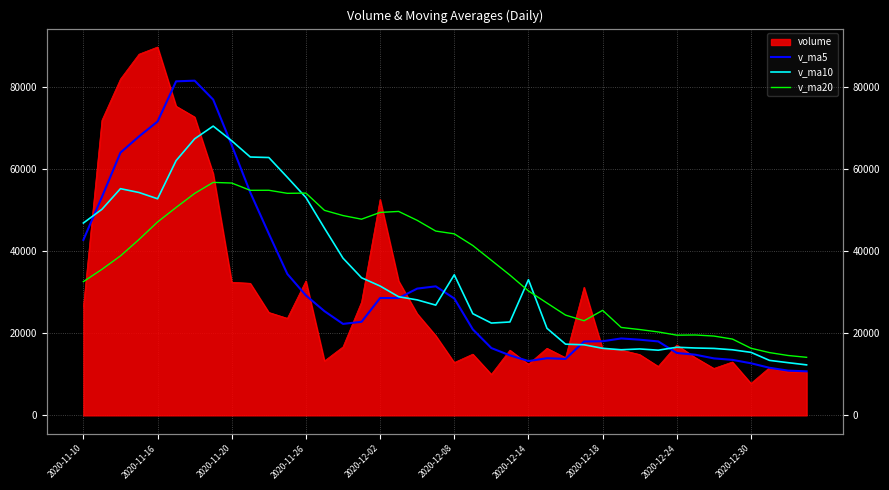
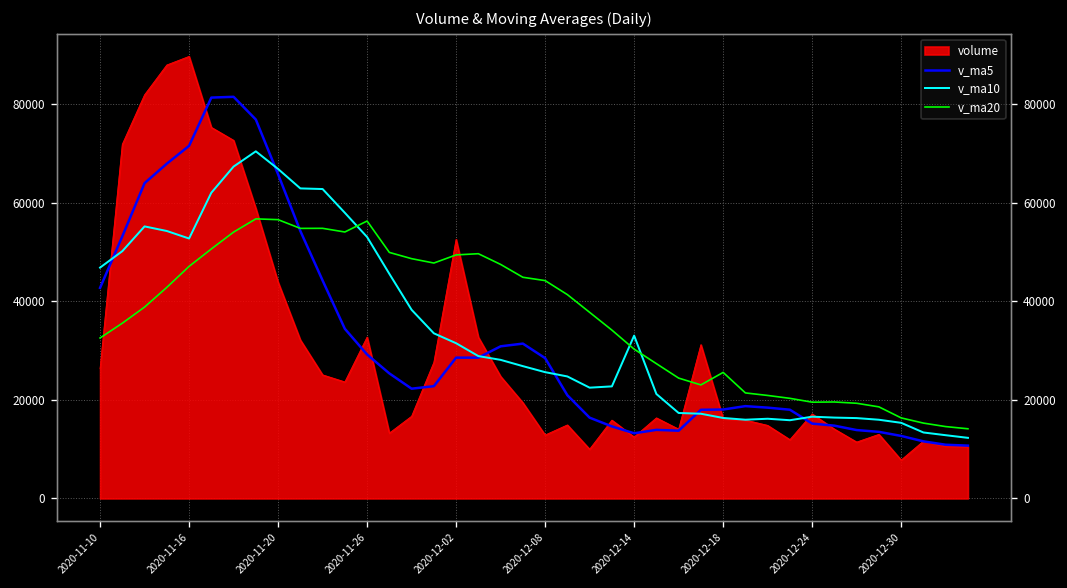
  {
    "volume": {
      "2020-11-10": 26000,
      "2020-11-16": 90000,
-     "2020-11-20": 32000,
+     "2020-11-20": 44000,
      "2020-11-26": 33000,
      "2020-12-02": 53000,
      "2020-12-08": 13000,
      "2020-12-14": 12000,
      "2020-12-30": 8000
    },
    "v_ma5": {
      "2020-11-10": 43000,
      "2020-11-16": 72000,
      "2020-11-20": 66000,
      "2020-11-26": 29000,
      "2020-12-02": 29000,
      "2020-12-08": 28000,
      "2020-12-14": 13000,
      "2020-12-18": 18000,
      "2020-12-24": 15000,
      "2020-12-30": 13000
    },
    "v_ma10": {
      "2020-11-10": 47000,
      "2020-11-16": 53000,
      "2020-11-20": 67000,
      "2020-11-26": 53000,
      "2020-12-02": 31000,
-     "2020-12-08": 34000,
+     "2020-12-08": 26000,
      "2020-12-14": 33000,
      "2020-12-30": 15000
    },
    "v_ma20": {
      "2020-11-10": 33000,
      "2020-11-16": 47000,
      "2020-11-20": 57000,
-     "2020-11-26": 54000,
+     "2020-11-26": 56000,
      "2020-12-02": 49000,
      "2020-12-08": 44000,
      "2020-12-14": 30000,
      "2020-12-18": 26000,
      "2020-12-24": 20000,
      "2020-12-30": 16000
    }
  }
